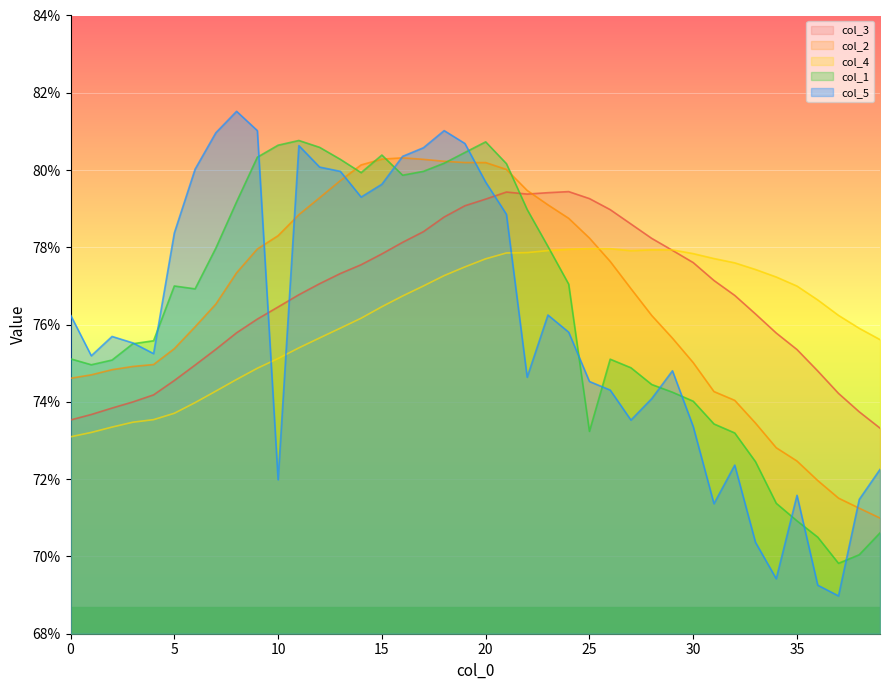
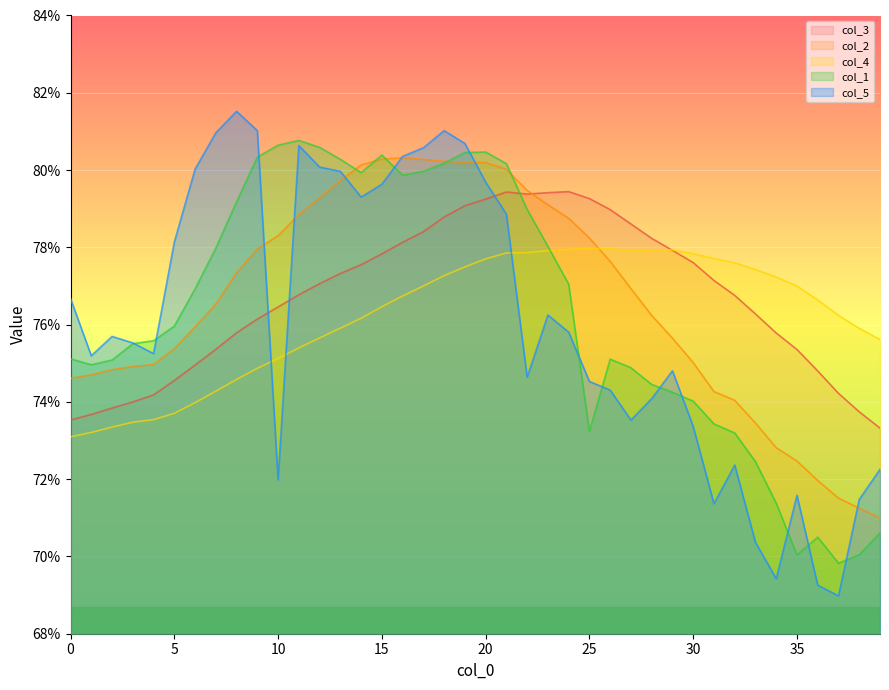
  {
    "col_1": {
      "0": "75.1%",
-     "5": "77.0%",
+     "5": "76.0%",
      "10": "80.6%",
      "15": "80.4%",
-     "20": "80.7%",
+     "20": "80.5%",
      "25": "73.2%",
      "30": "74.0%",
-     "35": "70.9%"
+     "35": "70.0%"
    },
    "col_5": {
-     "0": "76.2%",
-     "5": "78.4%",
+     "0": "76.7%",
+     "5": "78.1%",
      "10": "72.0%",
      "15": "79.6%",
      "20": "79.7%",
      "25": "74.5%",
      "30": "73.4%",
      "35": "71.6%"
    }
  }
